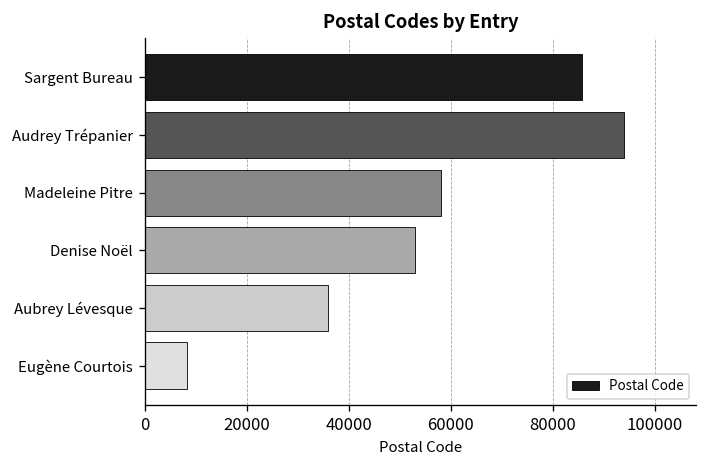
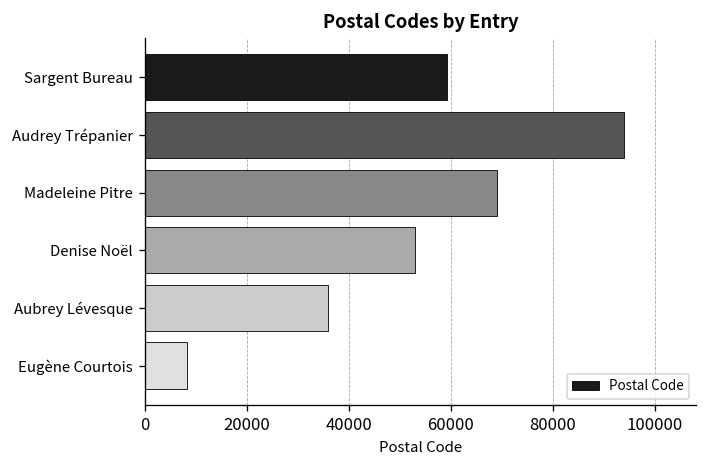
  {
-   "Sargent Bureau": 86000,
+   "Sargent Bureau": 59000,
    "Audrey Trépanier": 94000,
-   "Madeleine Pitre": 58000,
+   "Madeleine Pitre": 69000,
    "Denise Noël": 53000,
    "Aubrey Lévesque": 36000,
    "Eugène Courtois": 8000
  }
